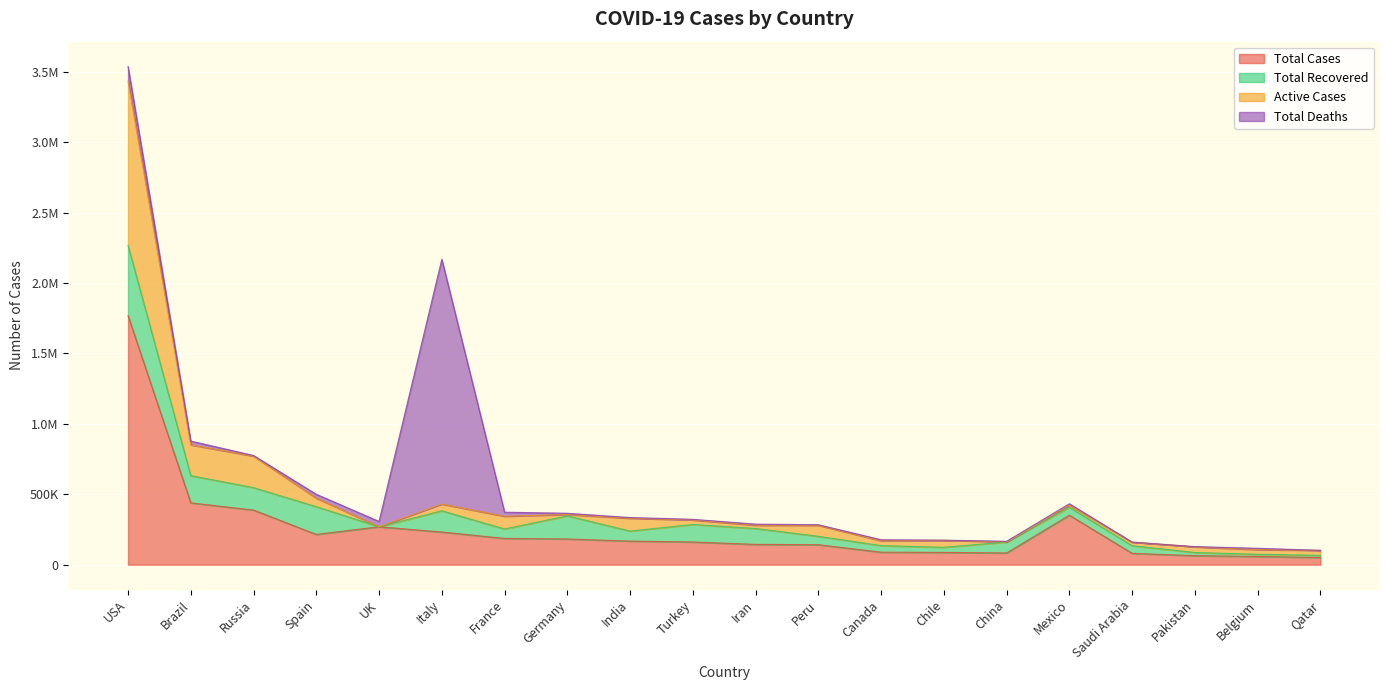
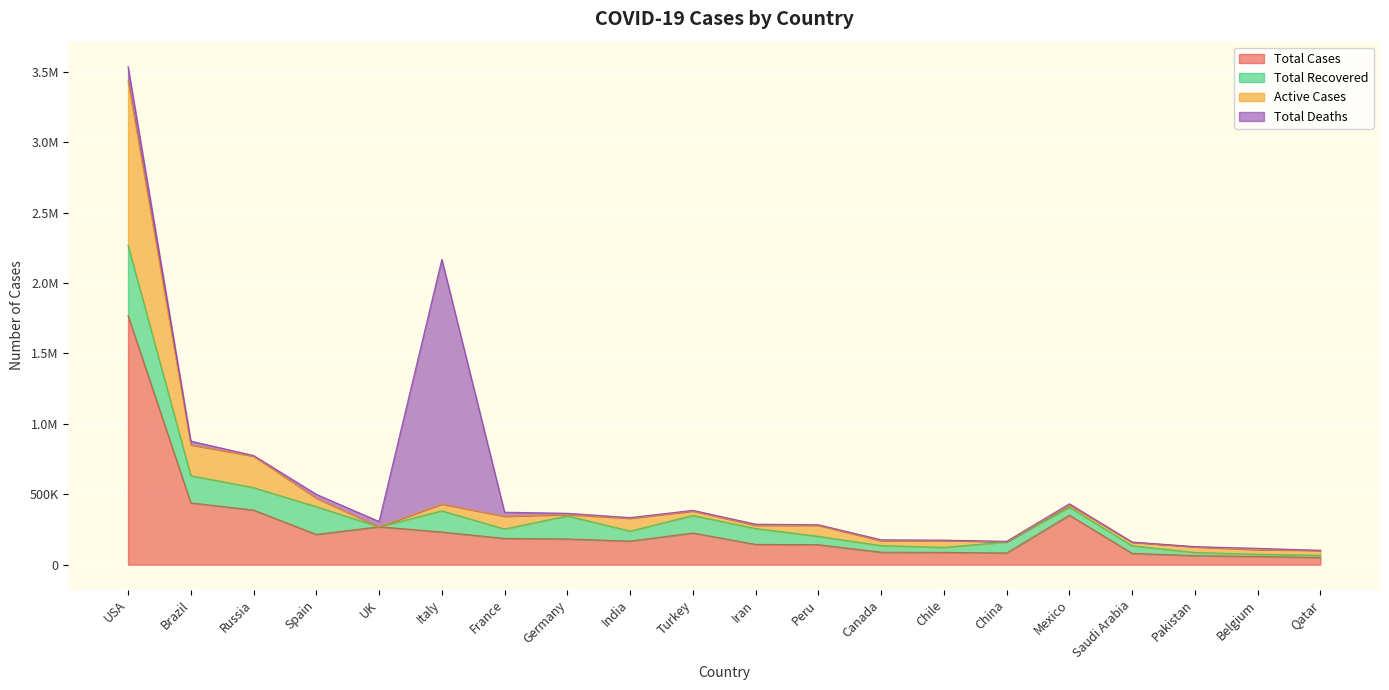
  {
    "Total Cases": {
      "USA": 1770000,
      "Brazil": 440000,
      "Russia": 390000,
      "Spain": 210000,
      "Italy": 230000,
      "France": 190000,
      "Germany": 180000,
      "India": 170000,
-     "Turkey": 160000,
+     "Turkey": 220000,
      "Iran": 140000,
      "Peru": 140000,
      "Canada": 90000,
      "Chile": 90000,
      "China": 80000,
      "Mexico": 350000,
      "Saudi Arabia": 80000,
      "Pakistan": 60000
    },
    "Total Recovered": {
      "USA": 500000,
      "Brazil": 190000,
      "Russia": 160000,
      "Spain": 200000,
      "Italy": 150000,
      "France": 70000,
      "India": 70000,
      "Turkey": 120000,
      "Iran": 110000,
      "Peru": 60000,
      "Canada": 50000,
      "Chile": 40000,
      "Saudi Arabia": 50000,
      "Pakistan": 20000
    },
    "Active Cases": {
      "USA": 1170000,
      "Brazil": 220000,
      "Spain": 60000,
      "Italy": 50000,
      "France": 90000
    },
    "Total Deaths": {
      "USA": 100000,
      "Brazil": 30000,
      "Spain": 30000,
      "UK": 40000,
      "Italy": 1740000,
      "France": 30000
    }
  }
